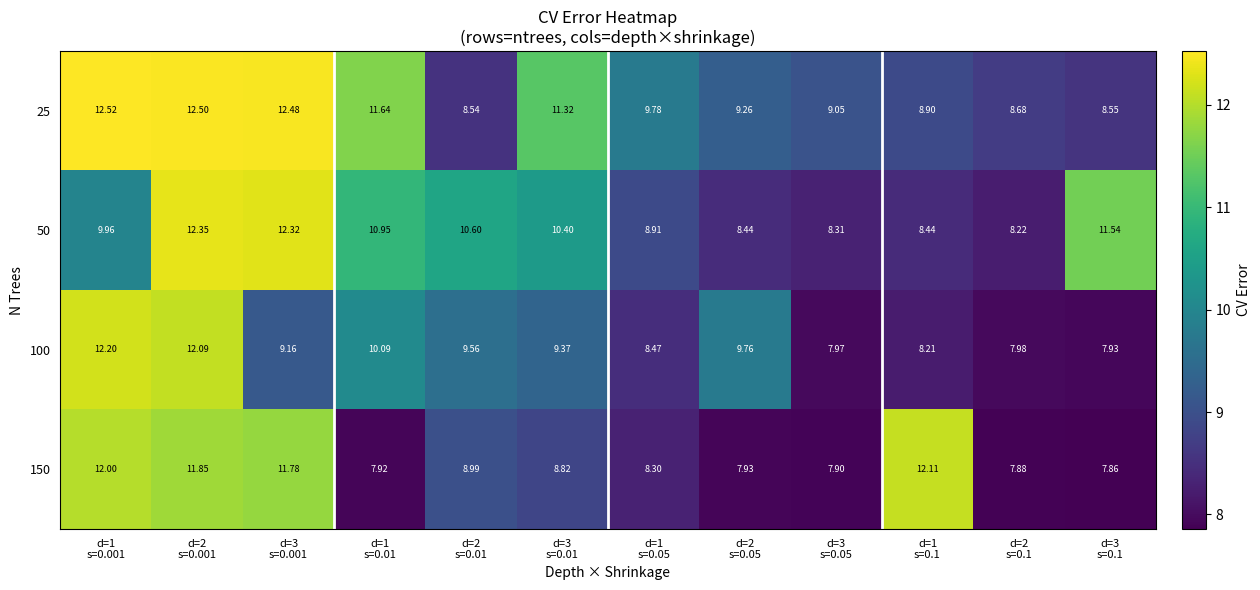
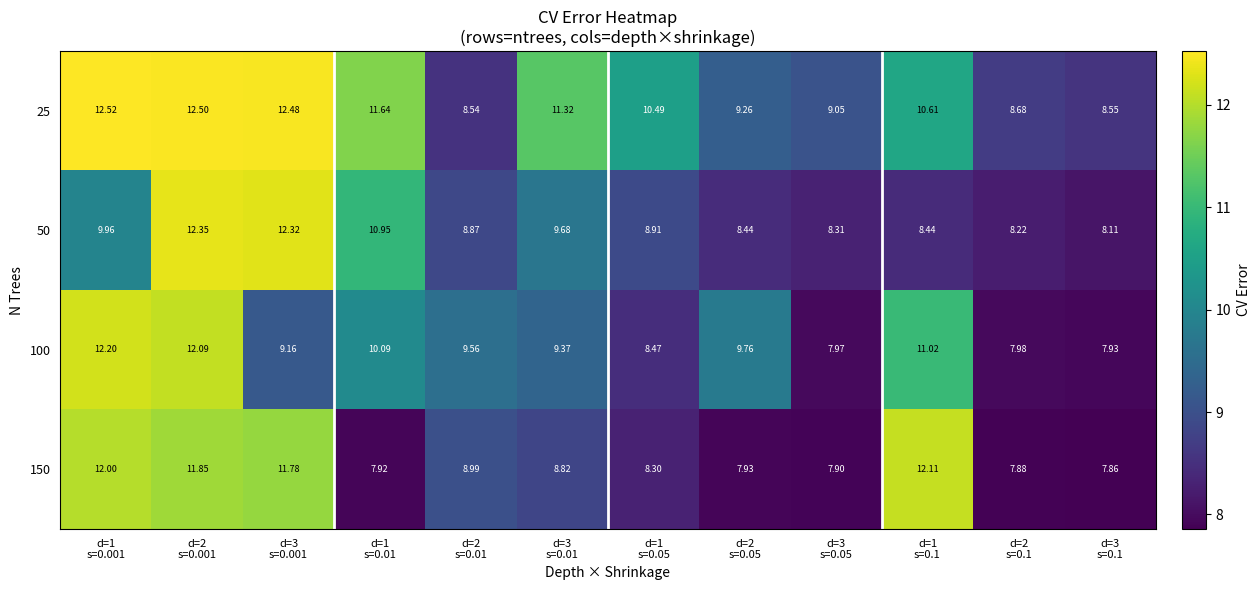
  {
    "25": {
      "d=1 s=0.001": 12.52,
      "d=2 s=0.001": 12.50,
      "d=3 s=0.001": 12.48,
      "d=1 s=0.01": 11.64,
      "d=2 s=0.01": 8.54,
      "d=3 s=0.01": 11.32,
-     "d=1 s=0.05": 9.78,
+     "d=1 s=0.05": 10.49,
      "d=2 s=0.05": 9.26,
      "d=3 s=0.05": 9.05,
-     "d=1 s=0.1": 8.90,
+     "d=1 s=0.1": 10.61,
      "d=2 s=0.1": 8.68,
      "d=3 s=0.1": 8.55
    },
    "50": {
      "d=1 s=0.001": 9.96,
      "d=2 s=0.001": 12.35,
      "d=3 s=0.001": 12.32,
      "d=1 s=0.01": 10.95,
-     "d=2 s=0.01": 10.60,
-     "d=3 s=0.01": 10.40,
+     "d=2 s=0.01": 8.87,
+     "d=3 s=0.01": 9.68,
      "d=1 s=0.05": 8.91,
      "d=2 s=0.05": 8.44,
      "d=3 s=0.05": 8.31,
      "d=1 s=0.1": 8.44,
      "d=2 s=0.1": 8.22,
-     "d=3 s=0.1": 11.54
+     "d=3 s=0.1": 8.11
    },
    "100": {
      "d=1 s=0.001": 12.20,
      "d=2 s=0.001": 12.09,
      "d=3 s=0.001": 9.16,
      "d=1 s=0.01": 10.09,
      "d=2 s=0.01": 9.56,
      "d=3 s=0.01": 9.37,
      "d=1 s=0.05": 8.47,
      "d=2 s=0.05": 9.76,
      "d=3 s=0.05": 7.97,
-     "d=1 s=0.1": 8.21,
+     "d=1 s=0.1": 11.02,
      "d=2 s=0.1": 7.98,
      "d=3 s=0.1": 7.93
    },
    "150": {
      "d=1 s=0.001": 12.00,
      "d=2 s=0.001": 11.85,
      "d=3 s=0.001": 11.78,
      "d=1 s=0.01": 7.92,
      "d=2 s=0.01": 8.99,
      "d=3 s=0.01": 8.82,
      "d=1 s=0.05": 8.30,
      "d=2 s=0.05": 7.93,
      "d=3 s=0.05": 7.90,
      "d=1 s=0.1": 12.11,
      "d=2 s=0.1": 7.88,
      "d=3 s=0.1": 7.86
    }
  }
